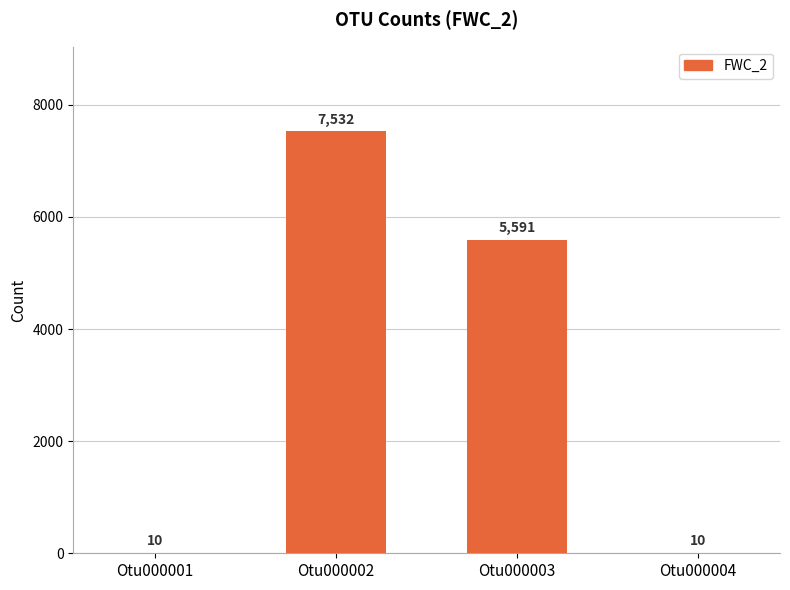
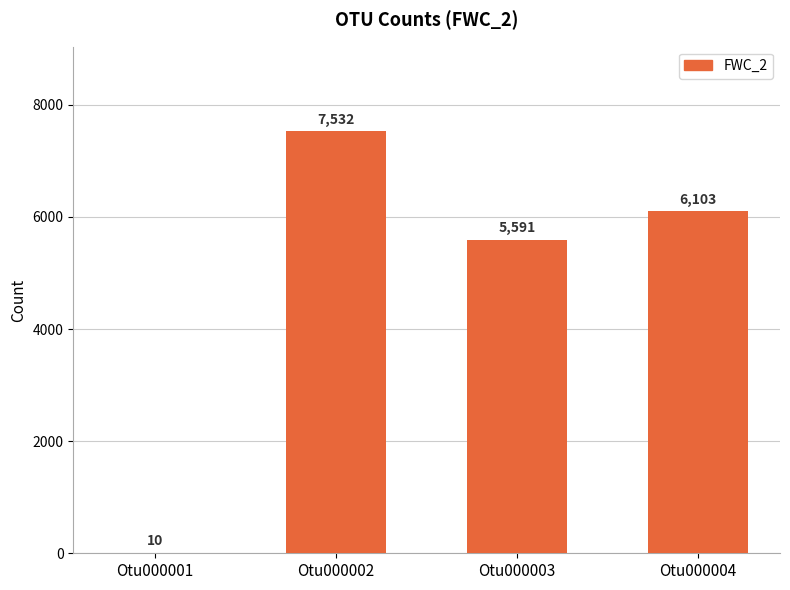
  {
    "Otu000001": "10",
    "Otu000002": "7,532",
    "Otu000003": "5,591",
-   "Otu000004": "10"
+   "Otu000004": "6,103"
  }
